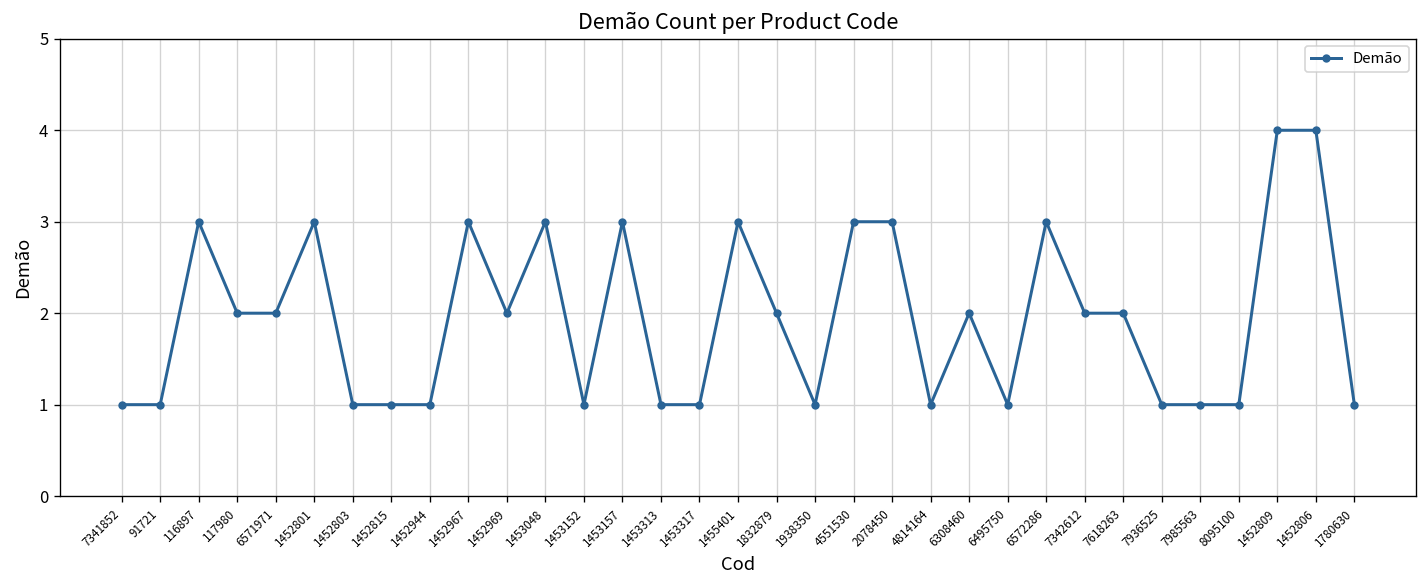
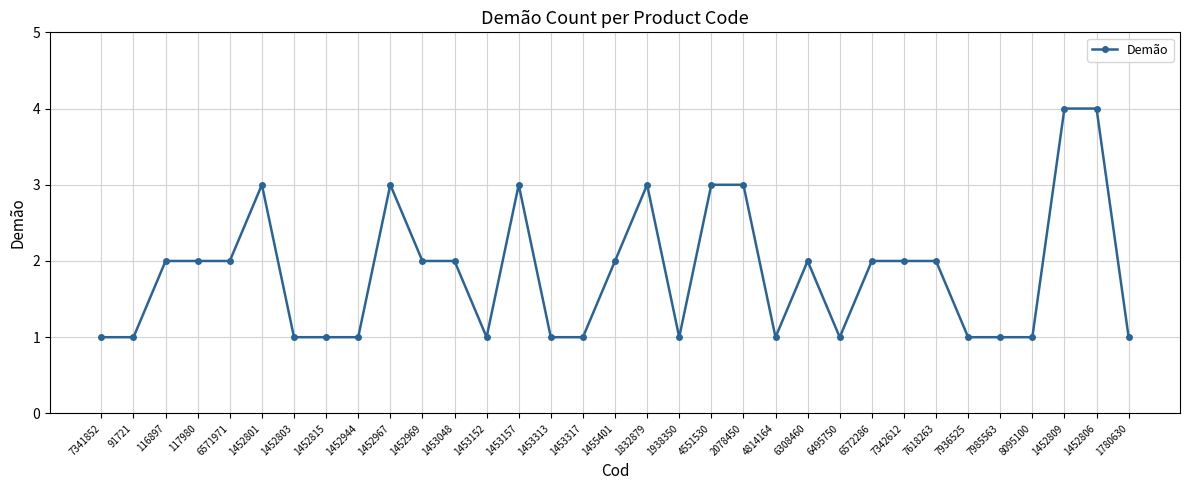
  {
    "7341852": 1,
    "91721": 1,
-   "116897": 3,
+   "116897": 2,
    "117980": 2,
    "6571971": 2,
    "1452801": 3,
    "1452803": 1,
    "1452815": 1,
    "1452944": 1,
    "1452967": 3,
    "1452969": 2,
-   "1453048": 3,
+   "1453048": 2,
    "1453152": 1,
    "1453157": 3,
    "1453313": 1,
    "1453317": 1,
-   "1455401": 3,
-   "1832879": 2,
+   "1455401": 2,
+   "1832879": 3,
    "1938350": 1,
    "4551530": 3,
    "2078450": 3,
    "4814164": 1,
    "6308460": 2,
    "6495750": 1,
-   "6572286": 3,
+   "6572286": 2,
    "7342612": 2,
    "7618263": 2,
    "7936525": 1,
    "7985563": 1,
    "8095100": 1,
    "1452809": 4,
    "1452806": 4,
    "1780630": 1
  }
